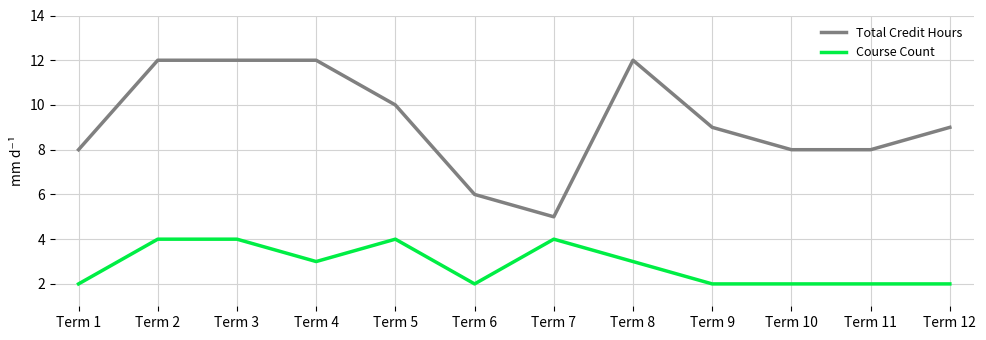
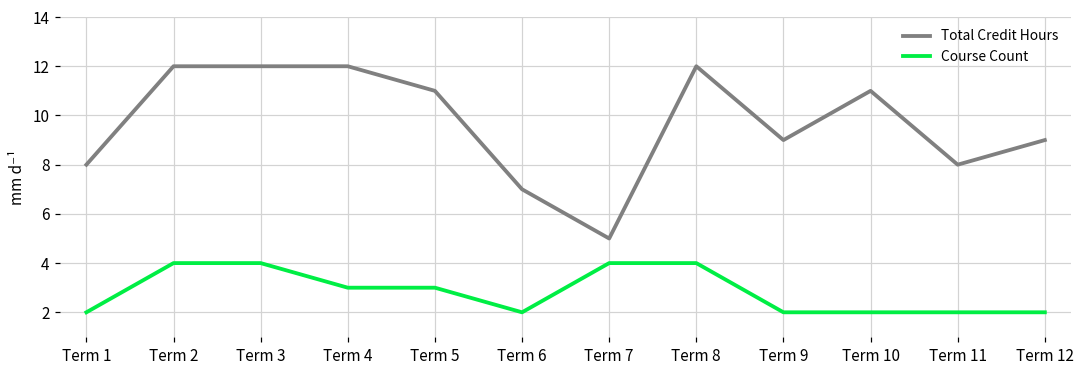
  {
    "Total Credit Hours": {
      "Term 1": 8,
      "Term 2": 12,
      "Term 3": 12,
      "Term 4": 12,
-     "Term 5": 10,
-     "Term 6": 6,
+     "Term 5": 11,
+     "Term 6": 7,
      "Term 7": 5,
      "Term 8": 12,
      "Term 9": 9,
-     "Term 10": 8,
+     "Term 10": 11,
      "Term 11": 8,
      "Term 12": 9
    },
    "Course Count": {
      "Term 1": 2,
      "Term 2": 4,
      "Term 3": 4,
      "Term 4": 3,
-     "Term 5": 4,
+     "Term 5": 3,
      "Term 6": 2,
      "Term 7": 4,
-     "Term 8": 3,
+     "Term 8": 4,
      "Term 9": 2,
      "Term 10": 2,
      "Term 11": 2,
      "Term 12": 2
    }
  }
